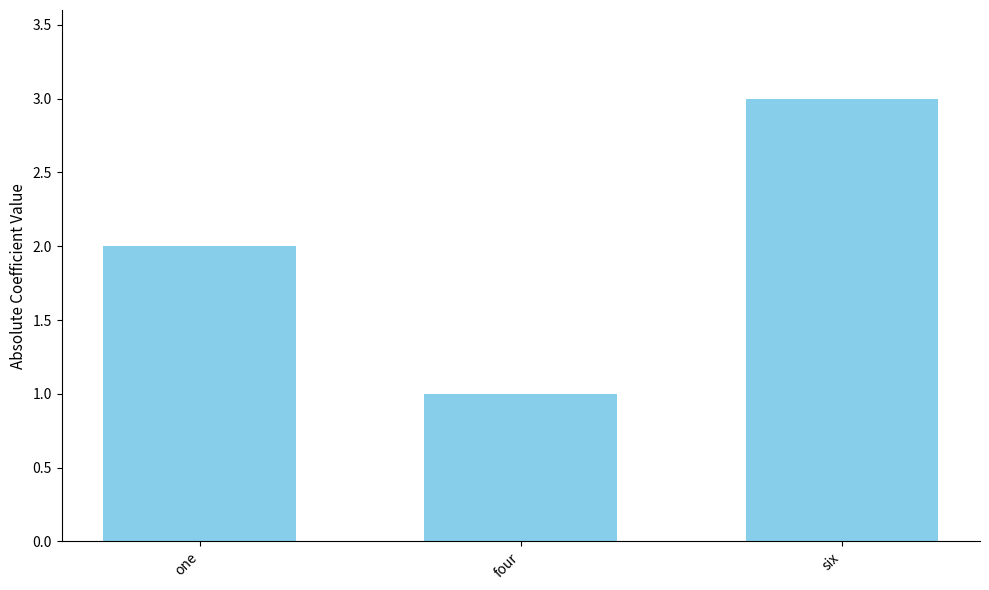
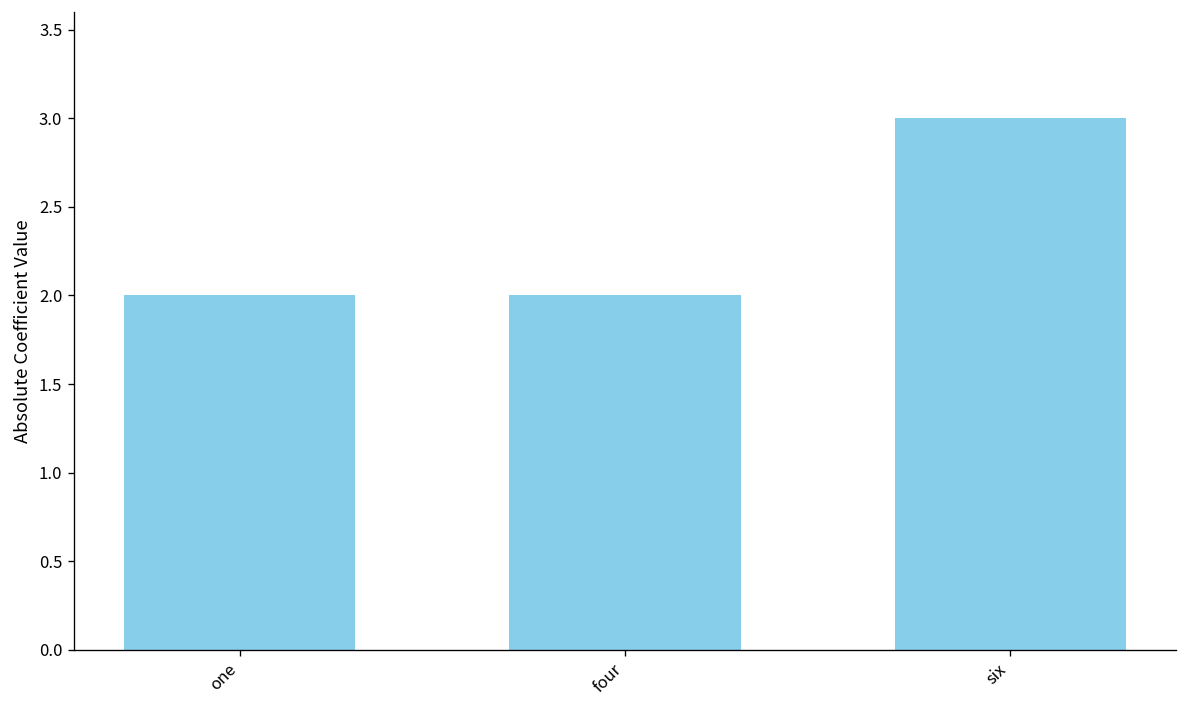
  {
    "one": 2,
-   "four": 1,
+   "four": 2,
    "six": 3
  }
